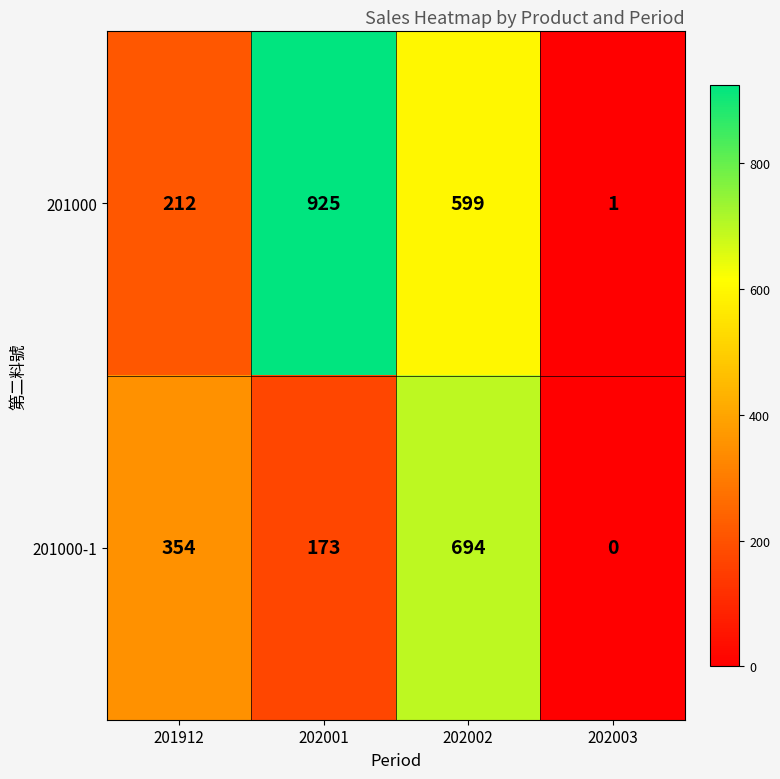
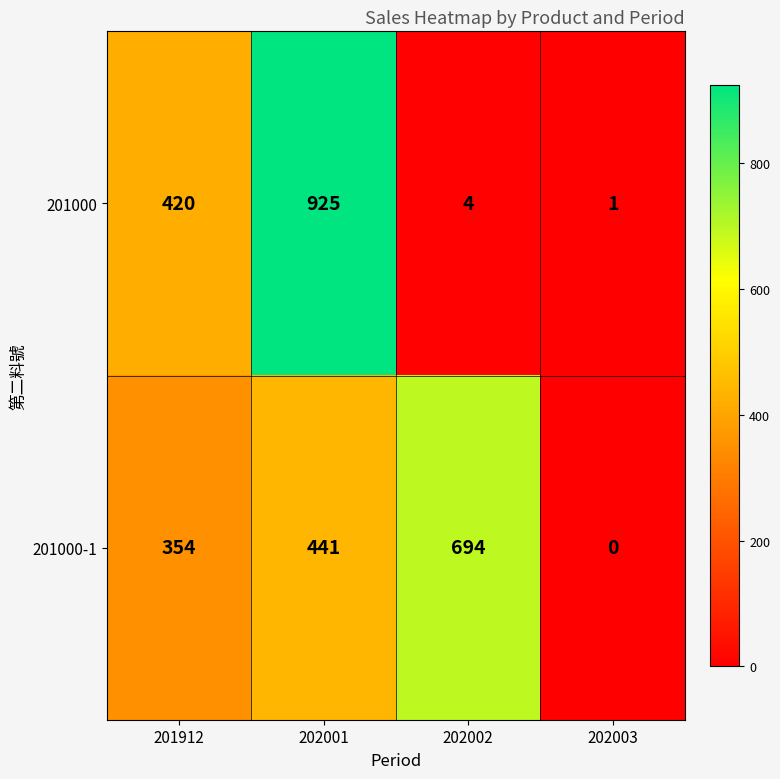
  {
    "201000": {
-     "201912": 212,
+     "201912": 420,
      "202001": 925,
-     "202002": 599,
+     "202002": 4,
      "202003": 1
    },
    "201000-1": {
      "201912": 354,
-     "202001": 173,
+     "202001": 441,
      "202002": 694,
      "202003": 0
    }
  }
